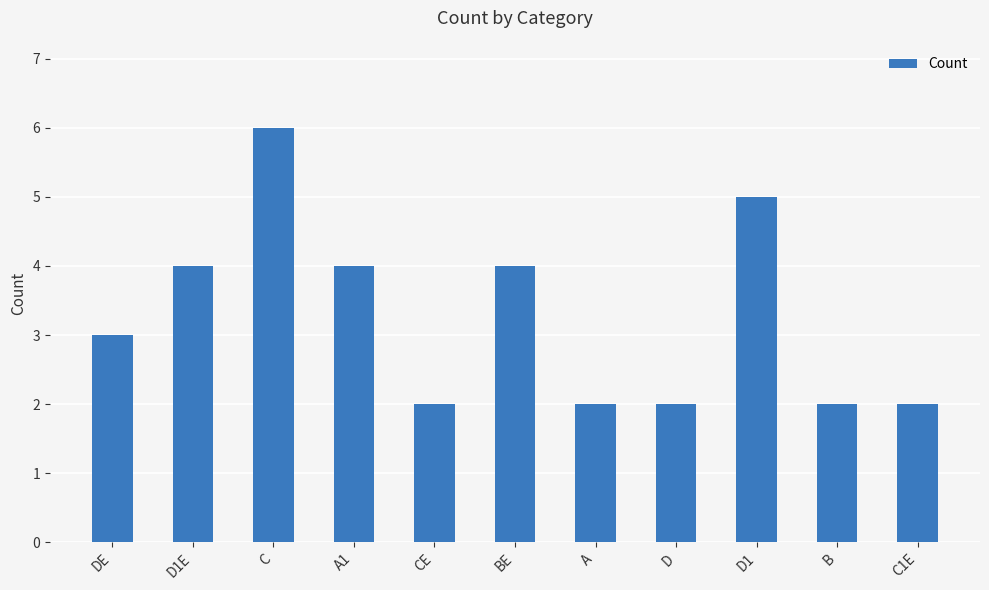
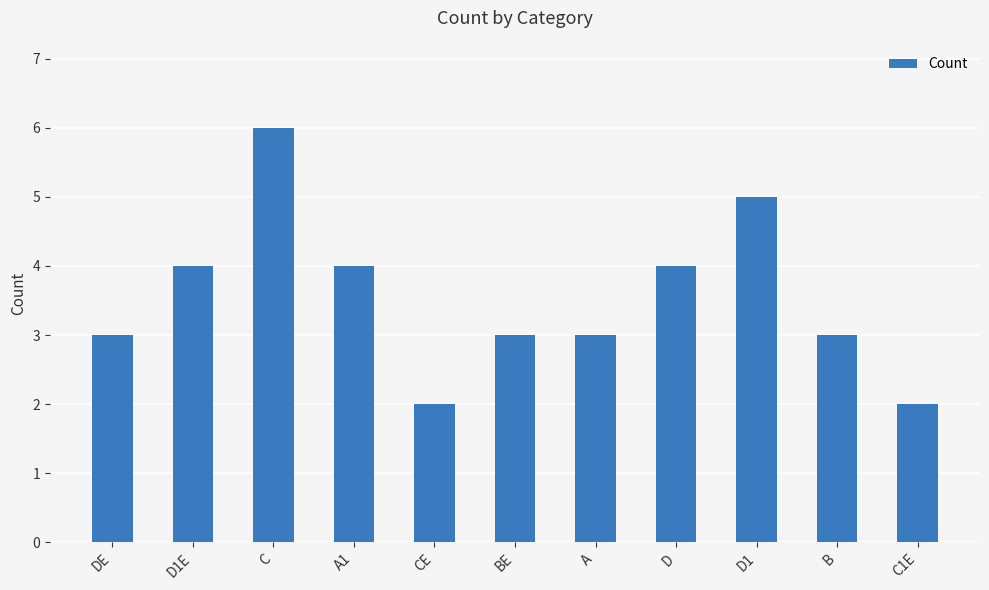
  {
    "DE": 3,
    "D1E": 4,
    "C": 6,
    "A1": 4,
    "CE": 2,
-   "BE": 4,
-   "A": 2,
-   "D": 2,
+   "BE": 3,
+   "A": 3,
+   "D": 4,
    "D1": 5,
-   "B": 2,
+   "B": 3,
    "C1E": 2
  }
